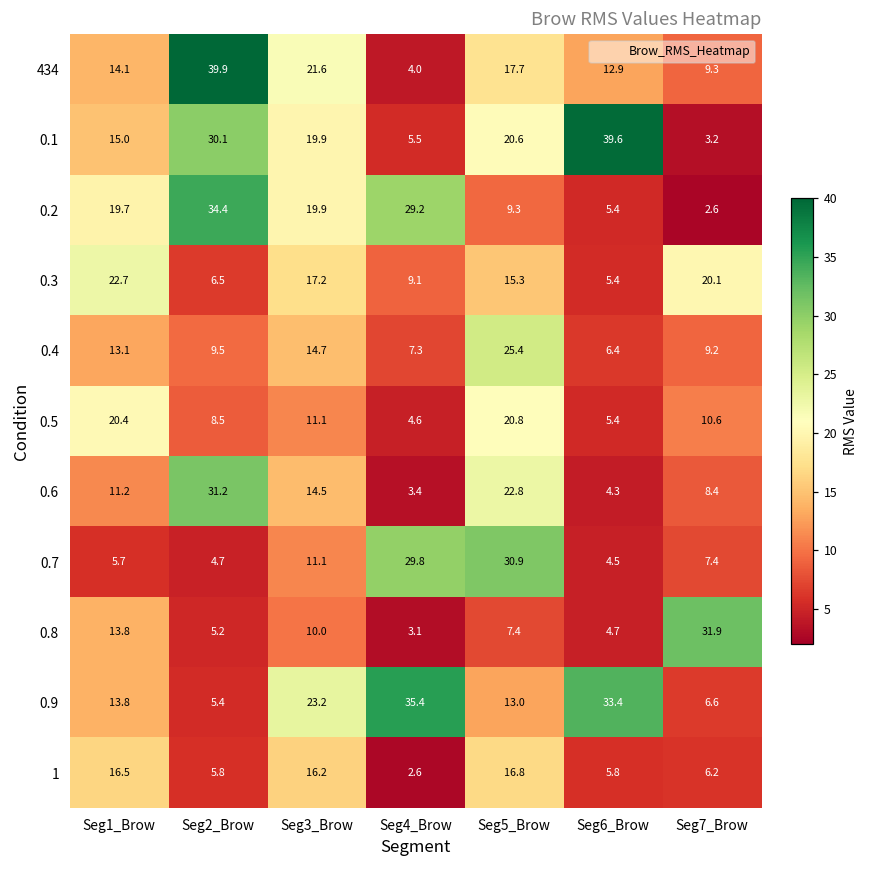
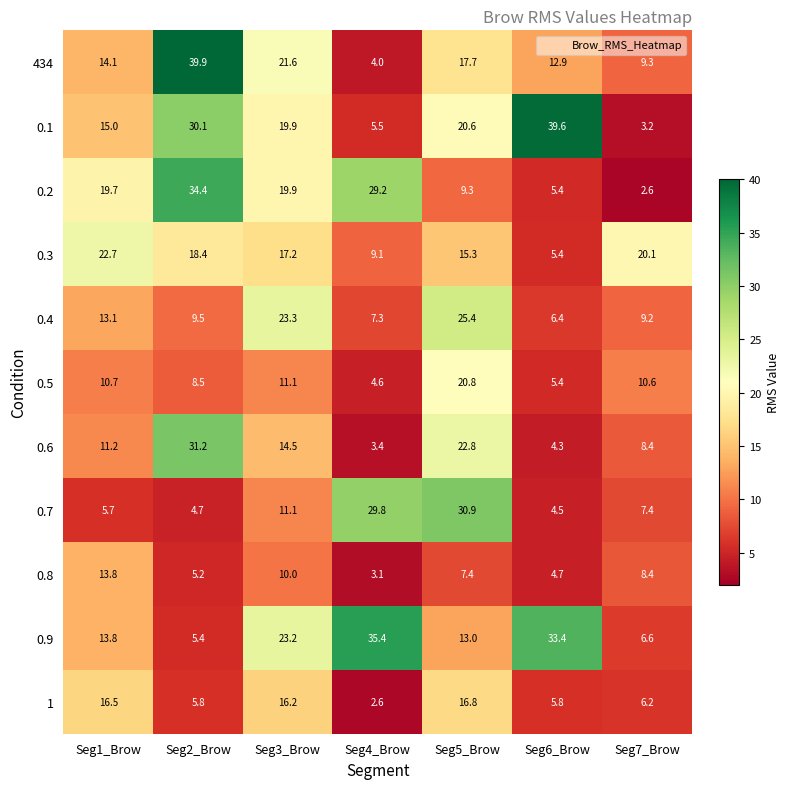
  {
    "434": {
      "Seg1_Brow": 14.1,
      "Seg2_Brow": 39.9,
      "Seg3_Brow": 21.6,
      "Seg4_Brow": 4.0,
      "Seg5_Brow": 17.7,
      "Seg6_Brow": 12.9,
      "Seg7_Brow": 9.3
    },
    "0.1": {
      "Seg1_Brow": 15.0,
      "Seg2_Brow": 30.1,
      "Seg3_Brow": 19.9,
      "Seg4_Brow": 5.5,
      "Seg5_Brow": 20.6,
      "Seg6_Brow": 39.6,
      "Seg7_Brow": 3.2
    },
    "0.2": {
      "Seg1_Brow": 19.7,
      "Seg2_Brow": 34.4,
      "Seg3_Brow": 19.9,
      "Seg4_Brow": 29.2,
      "Seg5_Brow": 9.3,
      "Seg6_Brow": 5.4,
      "Seg7_Brow": 2.6
    },
    "0.3": {
      "Seg1_Brow": 22.7,
-     "Seg2_Brow": 6.5,
+     "Seg2_Brow": 18.4,
      "Seg3_Brow": 17.2,
      "Seg4_Brow": 9.1,
      "Seg5_Brow": 15.3,
      "Seg6_Brow": 5.4,
      "Seg7_Brow": 20.1
    },
    "0.4": {
      "Seg1_Brow": 13.1,
      "Seg2_Brow": 9.5,
-     "Seg3_Brow": 14.7,
+     "Seg3_Brow": 23.3,
      "Seg4_Brow": 7.3,
      "Seg5_Brow": 25.4,
      "Seg6_Brow": 6.4,
      "Seg7_Brow": 9.2
    },
    "0.5": {
-     "Seg1_Brow": 20.4,
+     "Seg1_Brow": 10.7,
      "Seg2_Brow": 8.5,
      "Seg3_Brow": 11.1,
      "Seg4_Brow": 4.6,
      "Seg5_Brow": 20.8,
      "Seg6_Brow": 5.4,
      "Seg7_Brow": 10.6
    },
    "0.6": {
      "Seg1_Brow": 11.2,
      "Seg2_Brow": 31.2,
      "Seg3_Brow": 14.5,
      "Seg4_Brow": 3.4,
      "Seg5_Brow": 22.8,
      "Seg6_Brow": 4.3,
      "Seg7_Brow": 8.4
    },
    "0.7": {
      "Seg1_Brow": 5.7,
      "Seg2_Brow": 4.7,
      "Seg3_Brow": 11.1,
      "Seg4_Brow": 29.8,
      "Seg5_Brow": 30.9,
      "Seg6_Brow": 4.5,
      "Seg7_Brow": 7.4
    },
    "0.8": {
      "Seg1_Brow": 13.8,
      "Seg2_Brow": 5.2,
      "Seg3_Brow": 10.0,
      "Seg4_Brow": 3.1,
      "Seg5_Brow": 7.4,
      "Seg6_Brow": 4.7,
-     "Seg7_Brow": 31.9
+     "Seg7_Brow": 8.4
    },
    "0.9": {
      "Seg1_Brow": 13.8,
      "Seg2_Brow": 5.4,
      "Seg3_Brow": 23.2,
      "Seg4_Brow": 35.4,
      "Seg5_Brow": 13.0,
      "Seg6_Brow": 33.4,
      "Seg7_Brow": 6.6
    },
    "1": {
      "Seg1_Brow": 16.5,
      "Seg2_Brow": 5.8,
      "Seg3_Brow": 16.2,
      "Seg4_Brow": 2.6,
      "Seg5_Brow": 16.8,
      "Seg6_Brow": 5.8,
      "Seg7_Brow": 6.2
    }
  }
